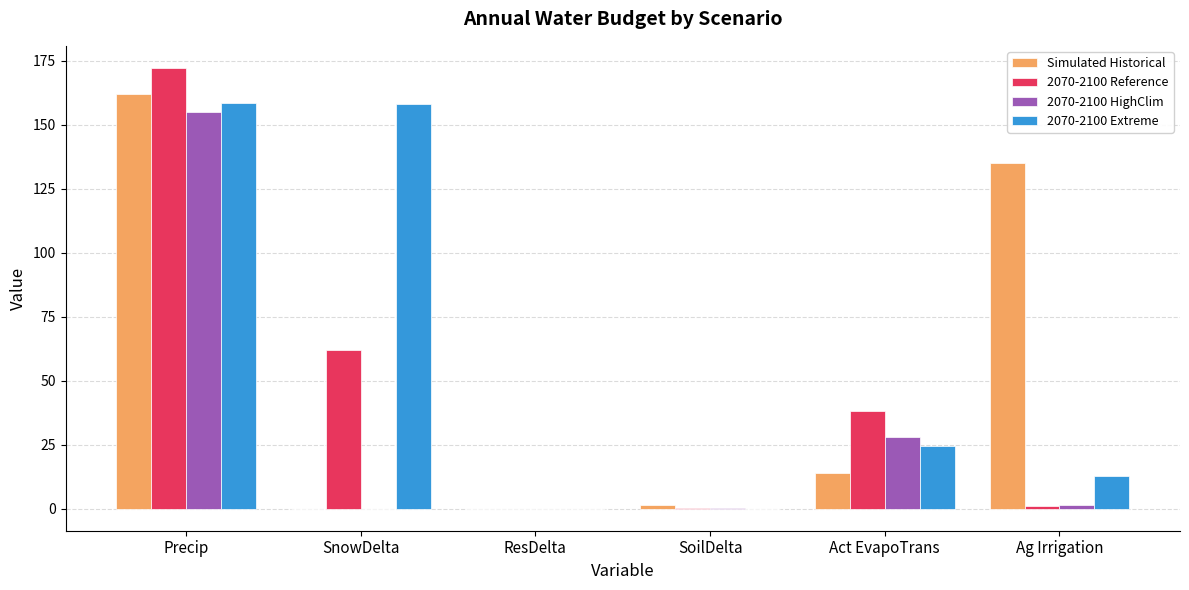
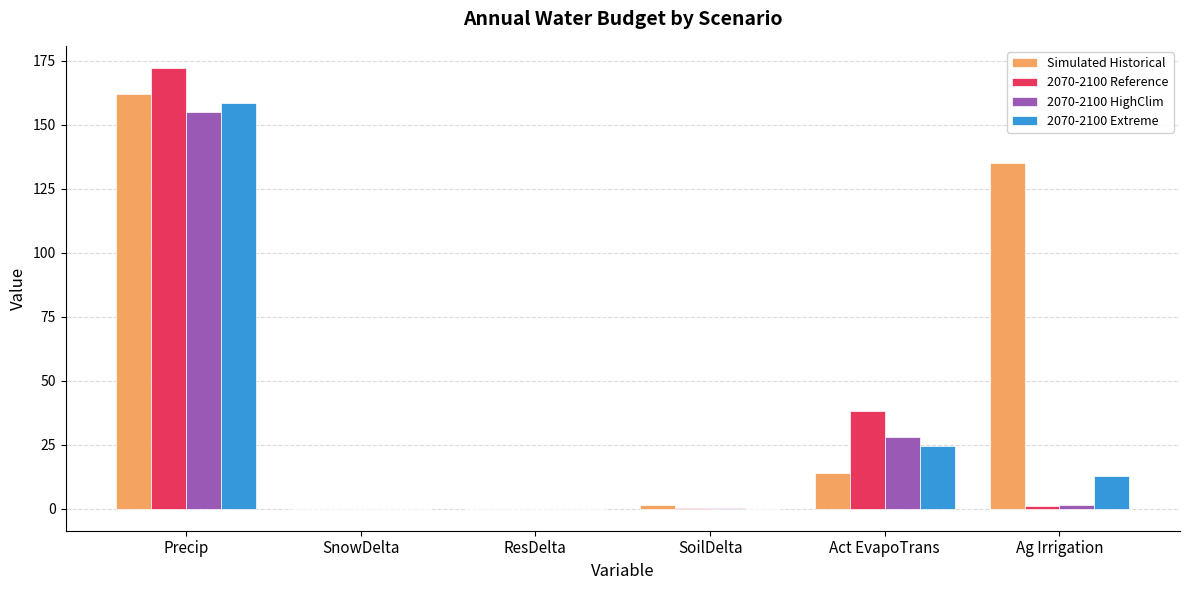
  {
    "Simulated Historical": {
      "Precip": 162,
      "SoilDelta": 1,
      "Act EvapoTrans": 14,
      "Ag Irrigation": 135
    },
    "2070-2100 Reference": {
      "Precip": 172,
-     "SnowDelta": 62,
+     "SnowDelta": 0,
      "Act EvapoTrans": 38,
      "Ag Irrigation": 1
    },
    "2070-2100 HighClim": {
      "Precip": 155,
      "Act EvapoTrans": 28,
      "Ag Irrigation": 1
    },
    "2070-2100 Extreme": {
      "Precip": 159,
-     "SnowDelta": 158,
+     "SnowDelta": 0,
      "Act EvapoTrans": 24,
      "Ag Irrigation": 13
    }
  }
